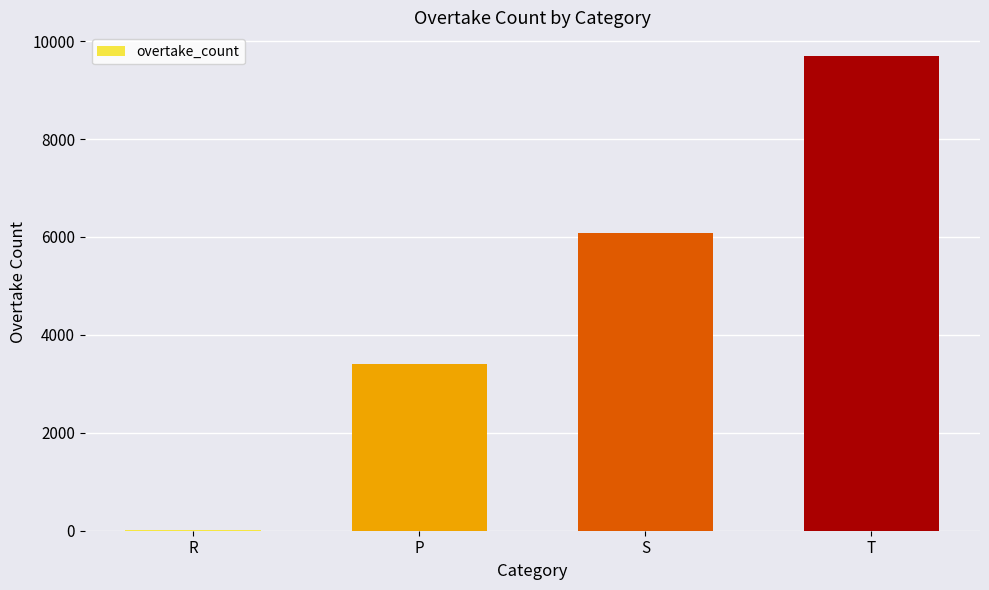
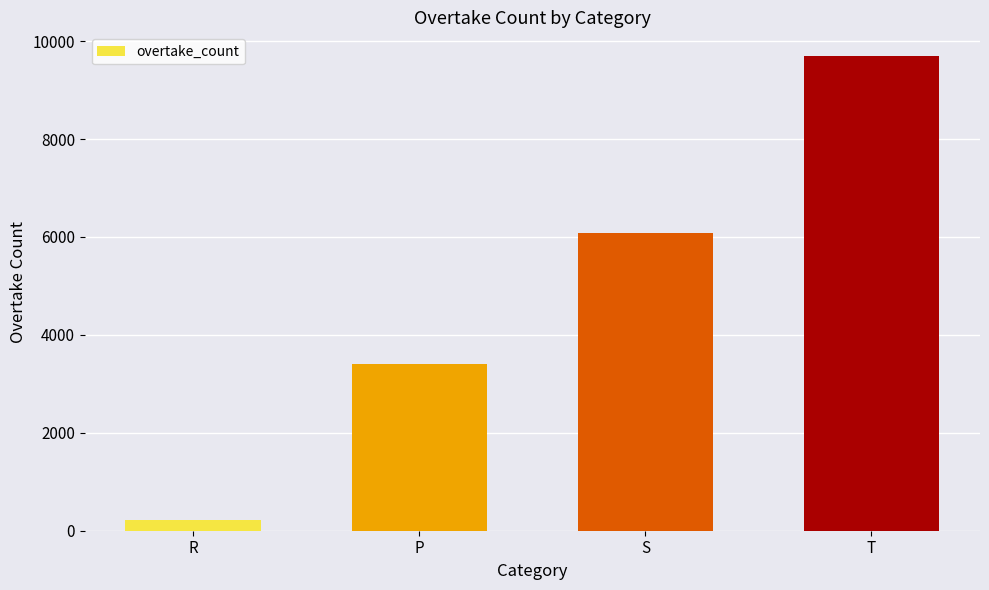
  {
-   "R": 0,
+   "R": 200,
    "P": 3400,
    "S": 6100,
    "T": 9700
  }
